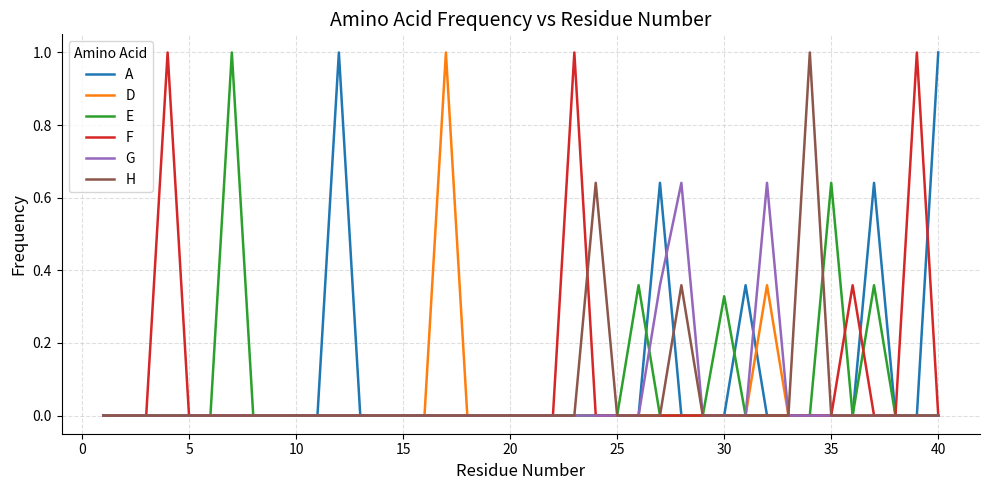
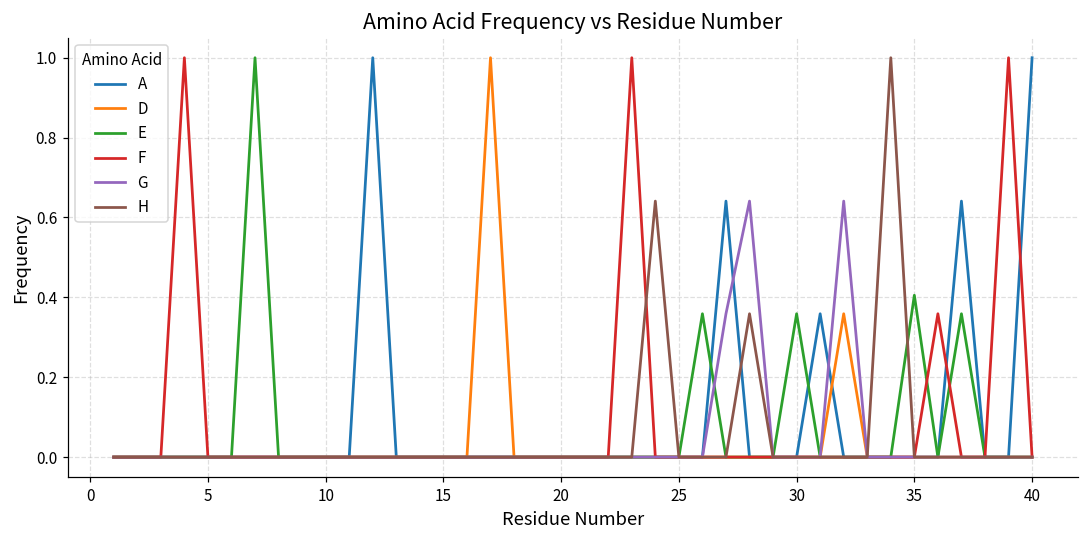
  {
    "A": {
      "40": 1.00
    },
    "E": {
-     "30": 0.33,
-     "35": 0.64
+     "30": 0.36,
+     "35": 0.41
    }
  }
